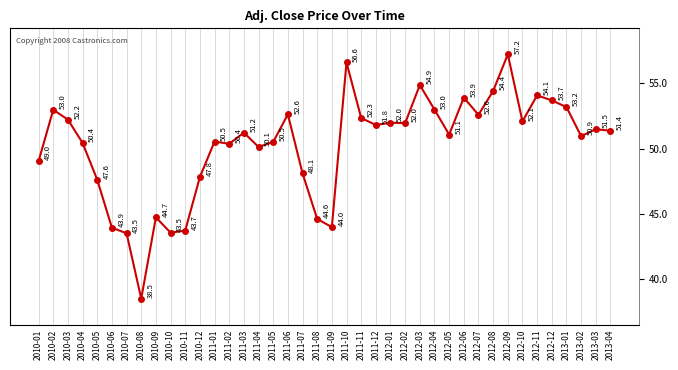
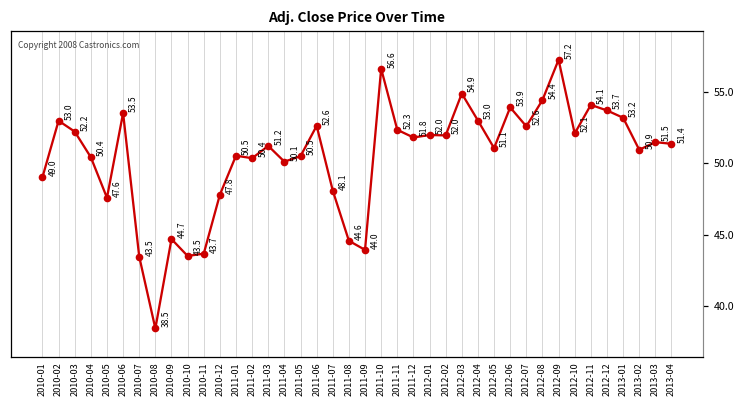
  {
    "2010-01": 49.0,
    "2010-02": 53.0,
    "2010-03": 52.2,
    "2010-04": 50.4,
    "2010-05": 47.6,
-   "2010-06": 43.9,
+   "2010-06": 53.5,
    "2010-07": 43.5,
    "2010-08": 38.5,
    "2010-09": 44.7,
    "2010-11": 43.7,
    "2010-12": 47.8,
    "2011-01": 50.5,
    "2011-03": 51.2,
    "2011-05": 50.5,
    "2011-06": 52.6,
    "2011-07": 48.1,
    "2011-08": 44.6,
    "2011-09": 44.0,
    "2011-10": 56.6,
    "2011-11": 52.3,
    "2012-02": 52.0,
    "2012-03": 54.9,
    "2012-04": 53.0,
    "2012-05": 51.1,
    "2012-06": 53.9,
    "2012-07": 52.6,
    "2012-08": 54.4,
    "2012-09": 57.2,
    "2012-10": 52.1,
    "2012-11": 54.1,
    "2012-12": 53.7,
    "2013-01": 53.2,
    "2013-03": 51.5,
    "2013-04": 51.4
  }
